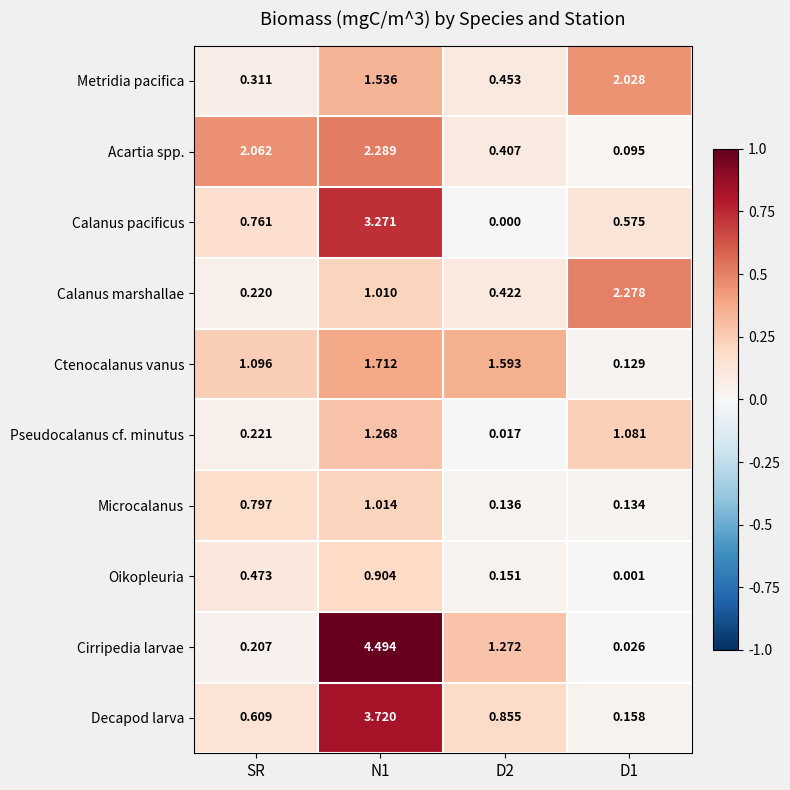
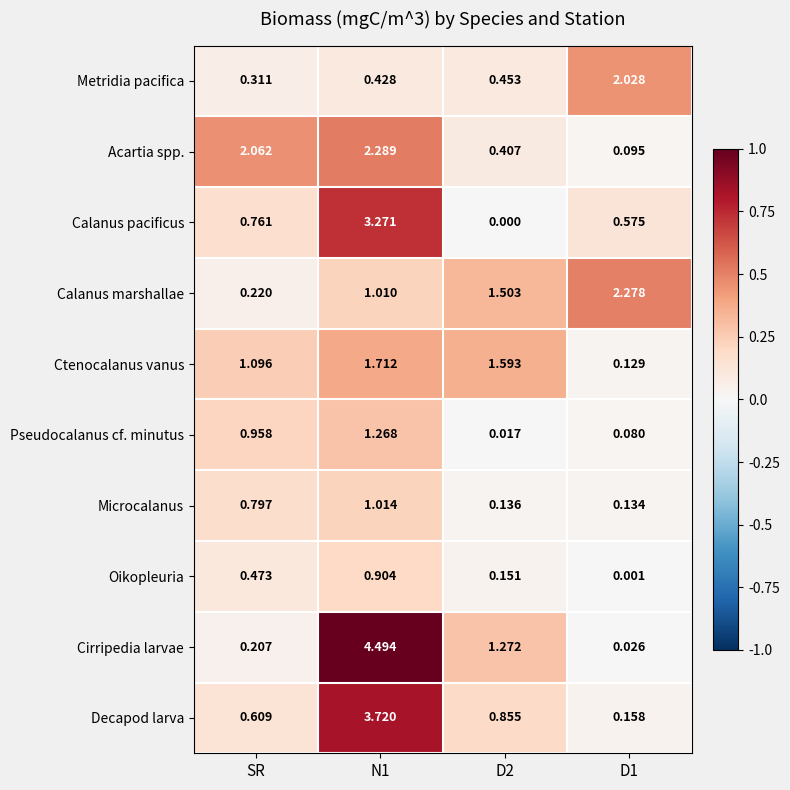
  {
    "Metridia pacifica": {
      "SR": 0.311,
-     "N1": 1.536,
+     "N1": 0.428,
      "D2": 0.453,
      "D1": 2.028
    },
    "Acartia spp.": {
      "SR": 2.062,
      "N1": 2.289,
      "D2": 0.407,
      "D1": 0.095
    },
    "Calanus pacificus": {
      "SR": 0.761,
      "N1": 3.271,
      "D2": 0.000,
      "D1": 0.575
    },
    "Calanus marshallae": {
      "SR": 0.220,
      "N1": 1.010,
-     "D2": 0.422,
+     "D2": 1.503,
      "D1": 2.278
    },
    "Ctenocalanus vanus": {
      "SR": 1.096,
      "N1": 1.712,
      "D2": 1.593,
      "D1": 0.129
    },
    "Pseudocalanus cf. minutus": {
-     "SR": 0.221,
+     "SR": 0.958,
      "N1": 1.268,
      "D2": 0.017,
-     "D1": 1.081
+     "D1": 0.080
    },
    "Microcalanus": {
      "SR": 0.797,
      "N1": 1.014,
      "D2": 0.136,
      "D1": 0.134
    },
    "Oikopleuria": {
      "SR": 0.473,
      "N1": 0.904,
      "D2": 0.151,
      "D1": 0.001
    },
    "Cirripedia larvae": {
      "SR": 0.207,
      "N1": 4.494,
      "D2": 1.272,
      "D1": 0.026
    },
    "Decapod larva": {
      "SR": 0.609,
      "N1": 3.720,
      "D2": 0.855,
      "D1": 0.158
    }
  }
